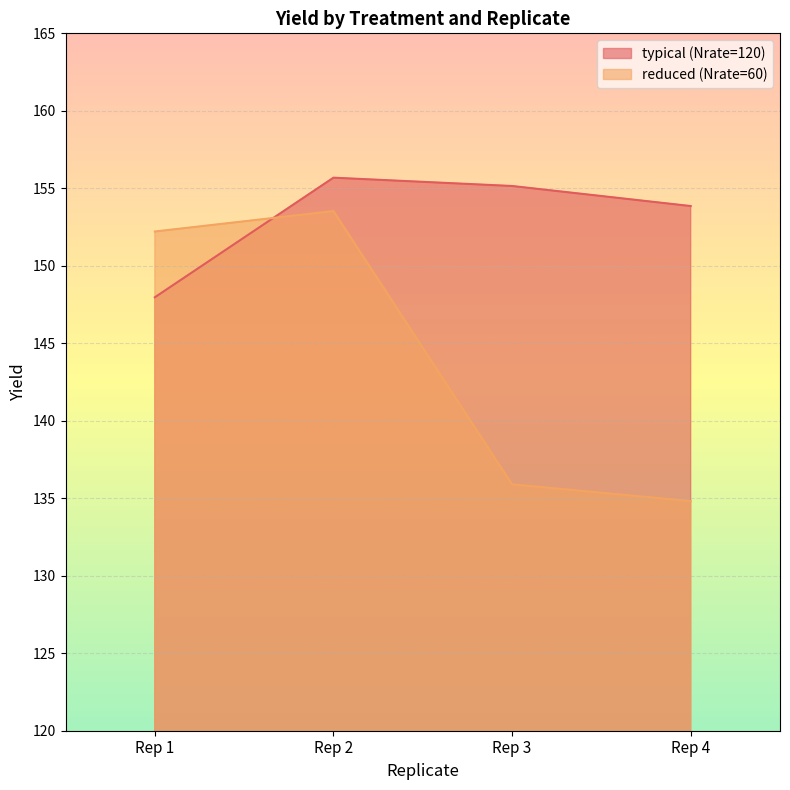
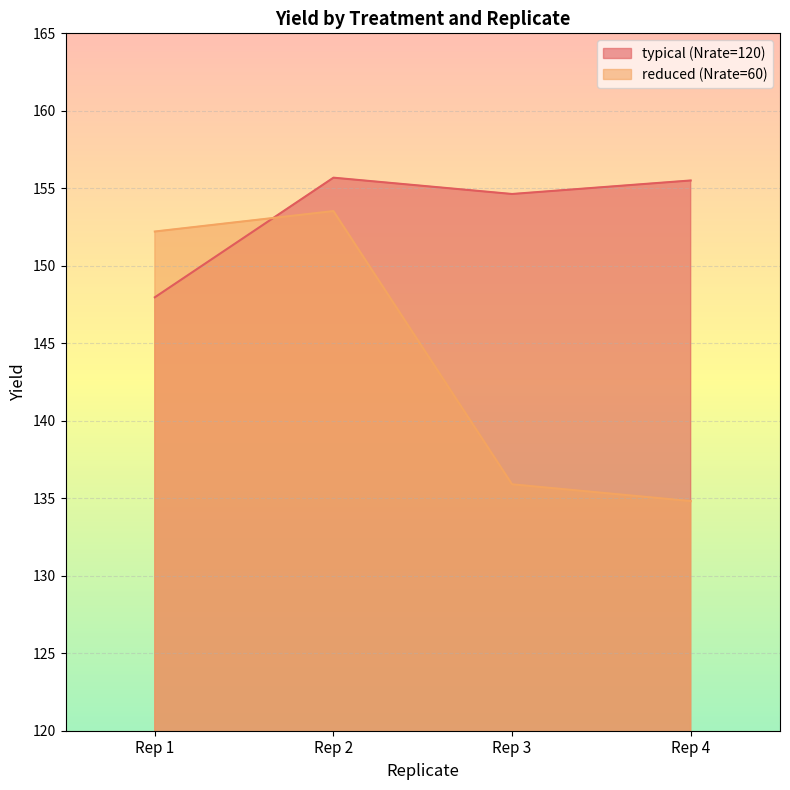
  {
    "typical (Nrate=120)": {
      "Rep 1": 148.0,
      "Rep 2": 155.7,
-     "Rep 3": 155.1,
-     "Rep 4": 153.9
+     "Rep 3": 154.6,
+     "Rep 4": 155.5
    },
    "reduced (Nrate=60)": {
      "Rep 1": 152.2,
      "Rep 2": 153.5,
      "Rep 3": 135.9,
      "Rep 4": 134.8
    }
  }
